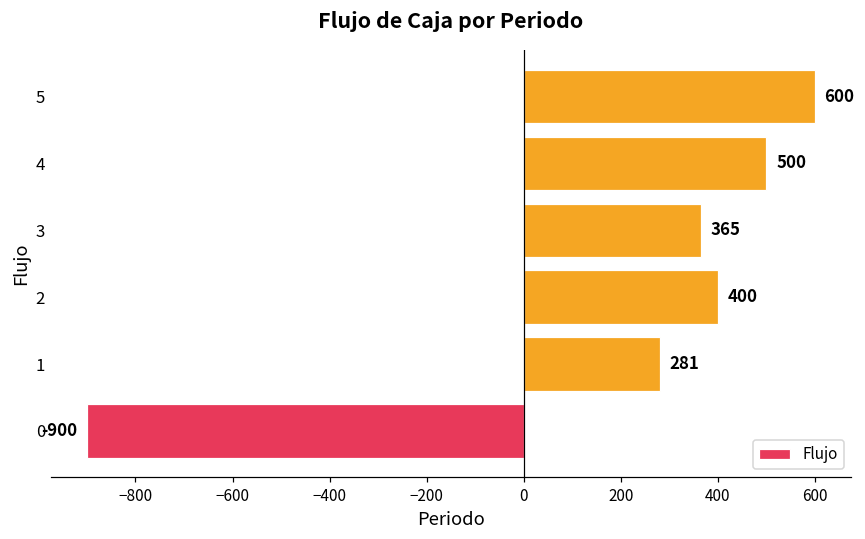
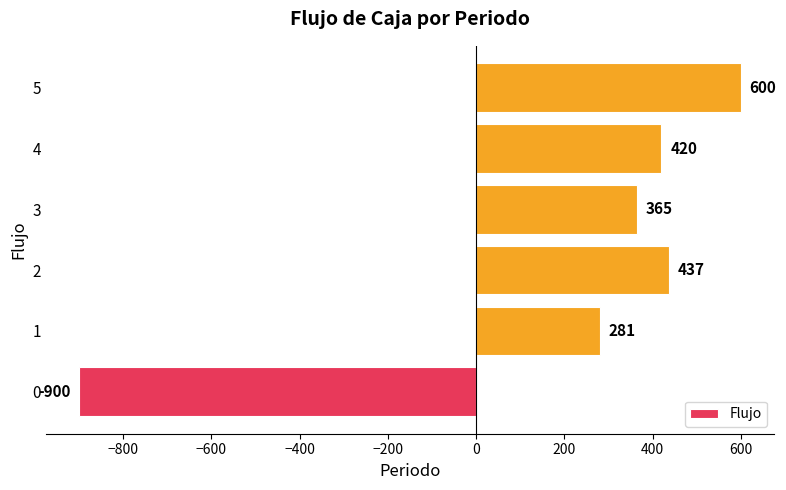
  {
    "5": 600,
-   "4": 500,
+   "4": 420,
    "3": 365,
-   "2": 400,
+   "2": 437,
    "1": 281,
    "0": -900
  }
